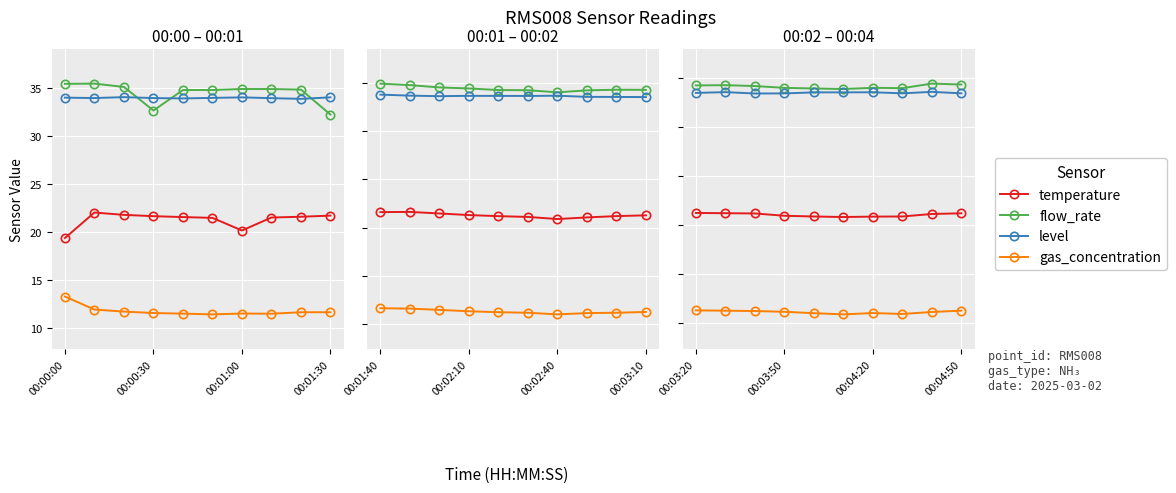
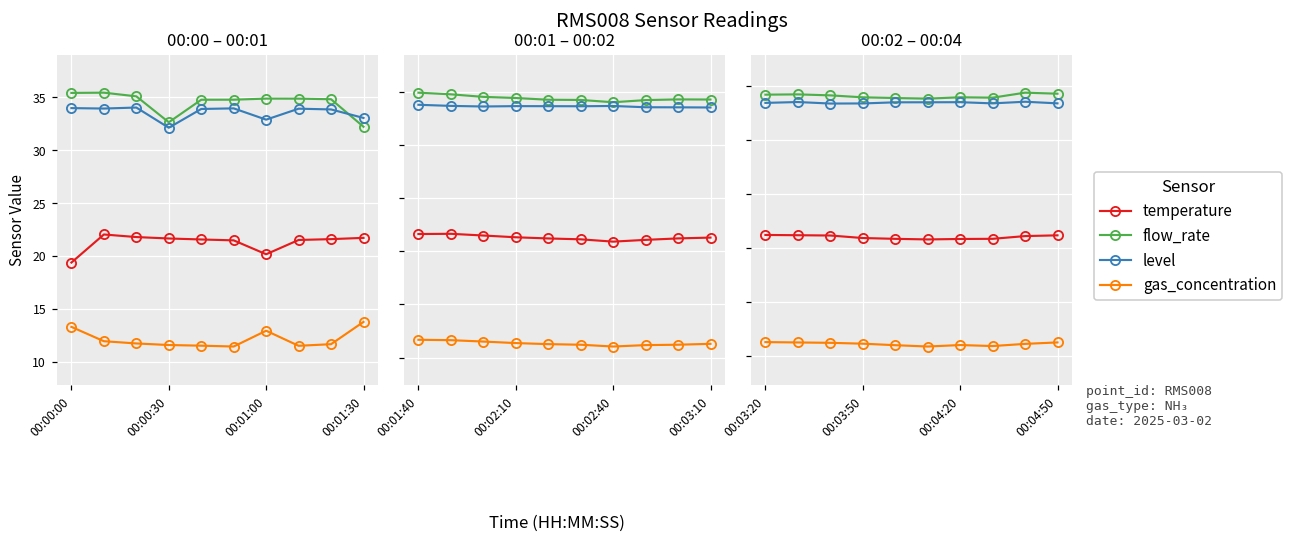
  {
    "00:00 – 00:01": {
      "temperature": {
        "00:00:00": 19,
        "00:00:30": 22,
        "00:01:00": 20,
        "00:01:30": 22
      },
      "flow_rate": {
        "00:00:00": 35,
        "00:00:30": 33,
        "00:01:00": 35,
        "00:01:30": 32
      },
      "level": {
        "00:00:00": 34,
-       "00:00:30": 34,
-       "00:01:00": 34,
-       "00:01:30": 34
+       "00:00:30": 32,
+       "00:01:00": 33,
+       "00:01:30": 33
      },
      "gas_concentration": {
        "00:00:00": 13,
        "00:00:30": 12,
-       "00:01:00": 12,
-       "00:01:30": 12
+       "00:01:00": 13,
+       "00:01:30": 14
      }
    }
  }
